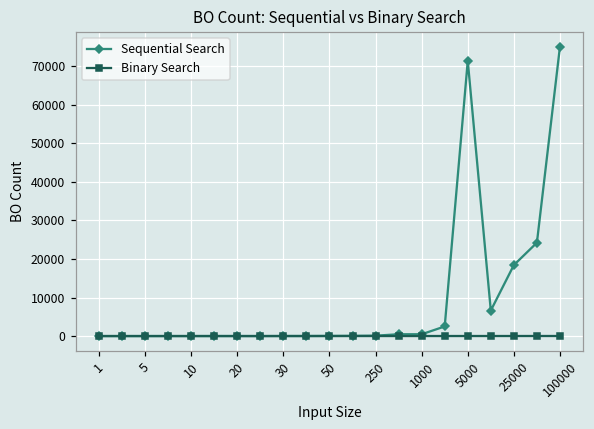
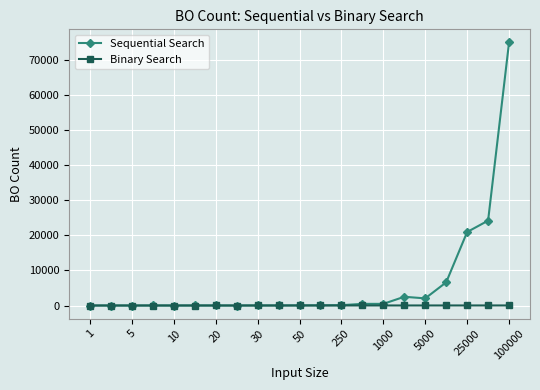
  {
    "Sequential Search": {
-     "5000": 71000,
-     "25000": 18000,
+     "5000": 2000,
+     "25000": 21000,
      "100000": 75000
    },
    "Binary Search": {
      "5000": 0,
      "25000": 0,
      "100000": 0
    }
  }
